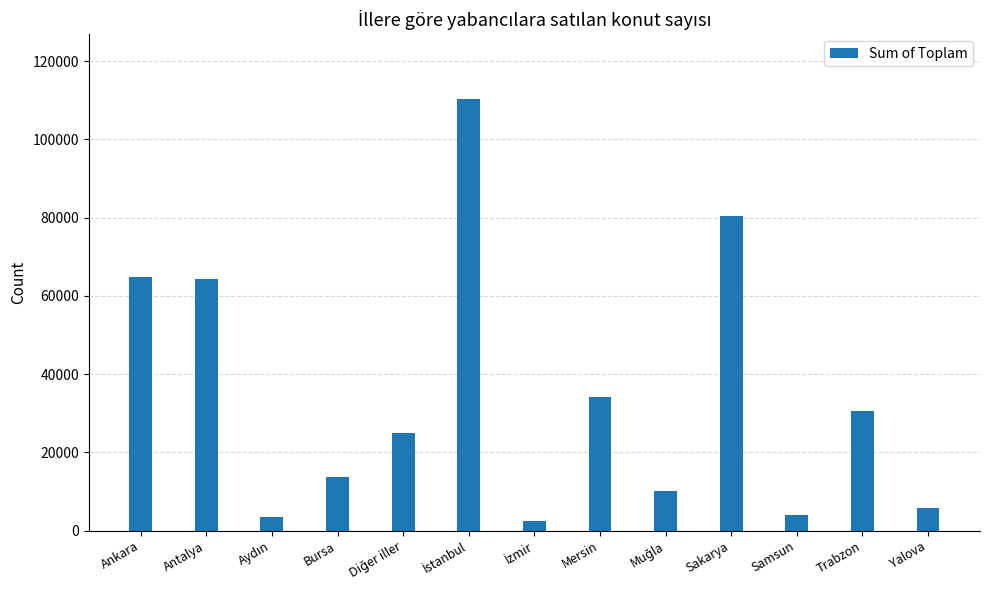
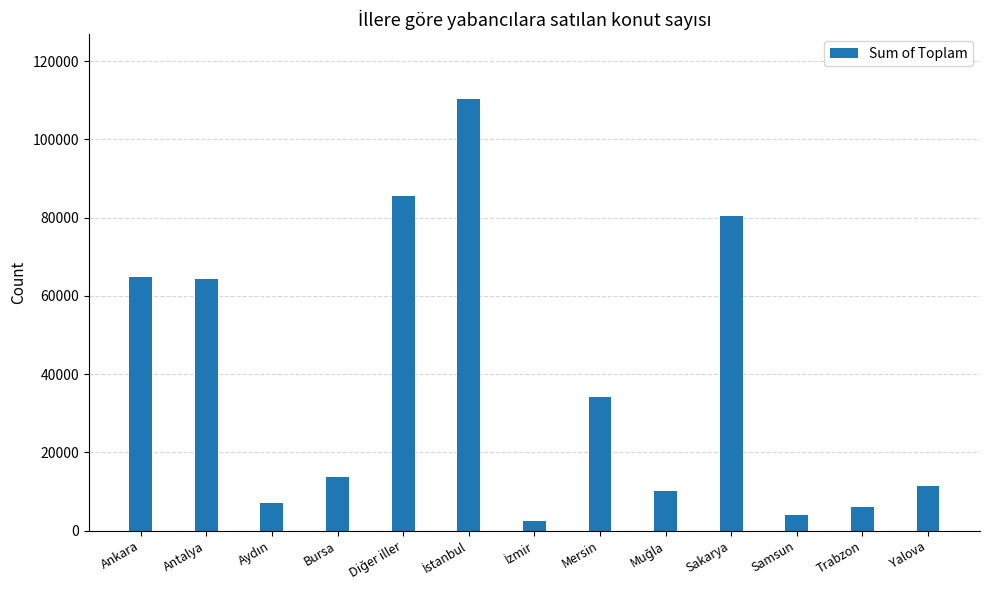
  {
    "Ankara": 65000,
    "Antalya": 64000,
-   "Aydın": 4000,
+   "Aydın": 7000,
    "Bursa": 14000,
-   "Diğer iller": 25000,
+   "Diğer iller": 86000,
    "İstanbul": 110000,
    "İzmir": 3000,
    "Mersin": 34000,
    "Muğla": 10000,
    "Sakarya": 81000,
    "Samsun": 4000,
-   "Trabzon": 30000,
-   "Yalova": 6000
+   "Trabzon": 6000,
+   "Yalova": 11000
  }
